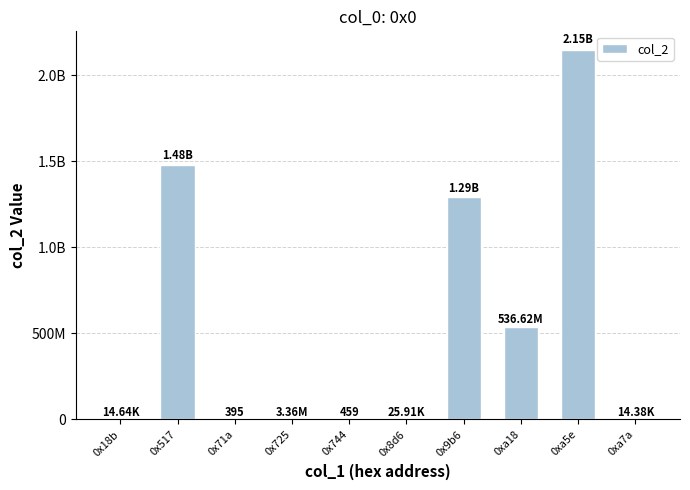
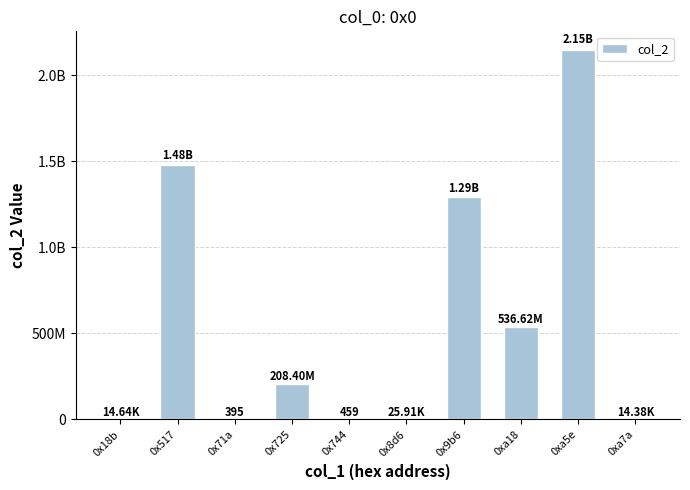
  {
    "0x18b": "14.64K",
    "0x517": "1.48B",
    "0x71a": "395",
-   "0x725": "3.36M",
+   "0x725": "208.40M",
    "0x744": "459",
    "0x8d6": "25.91K",
    "0x9b6": "1.29B",
    "0xa18": "536.62M",
    "0xa5e": "2.15B",
    "0xa7a": "14.38K"
  }
